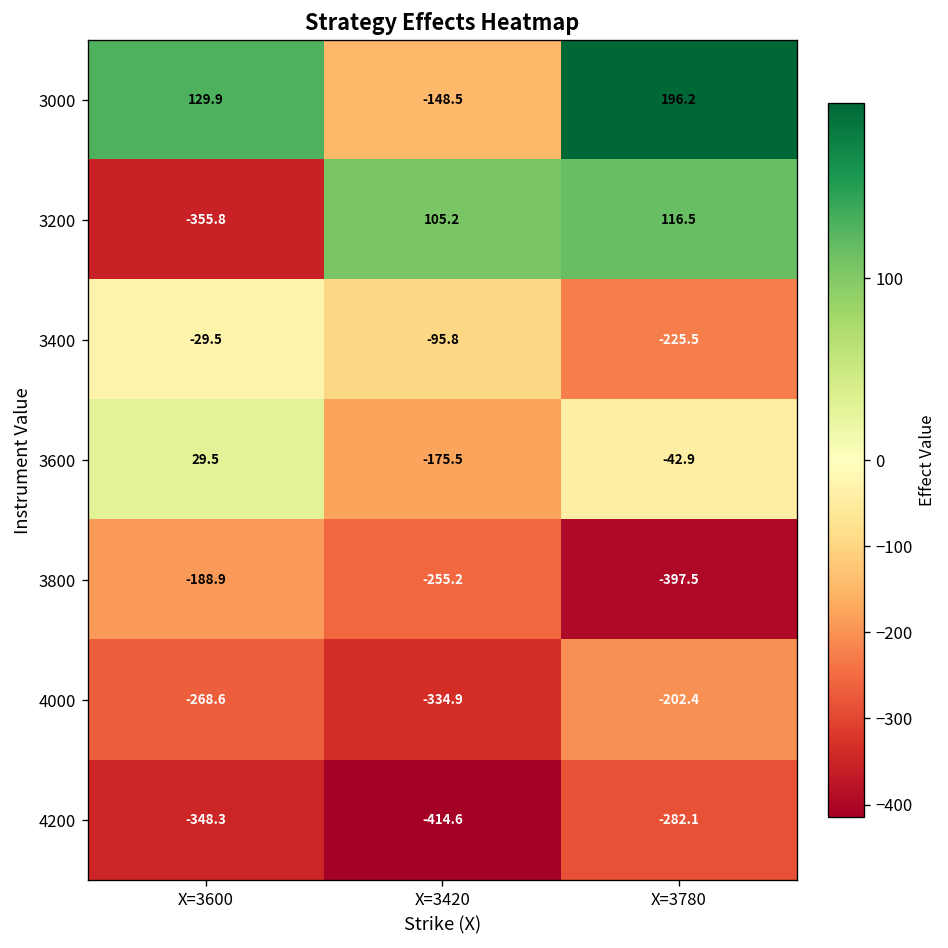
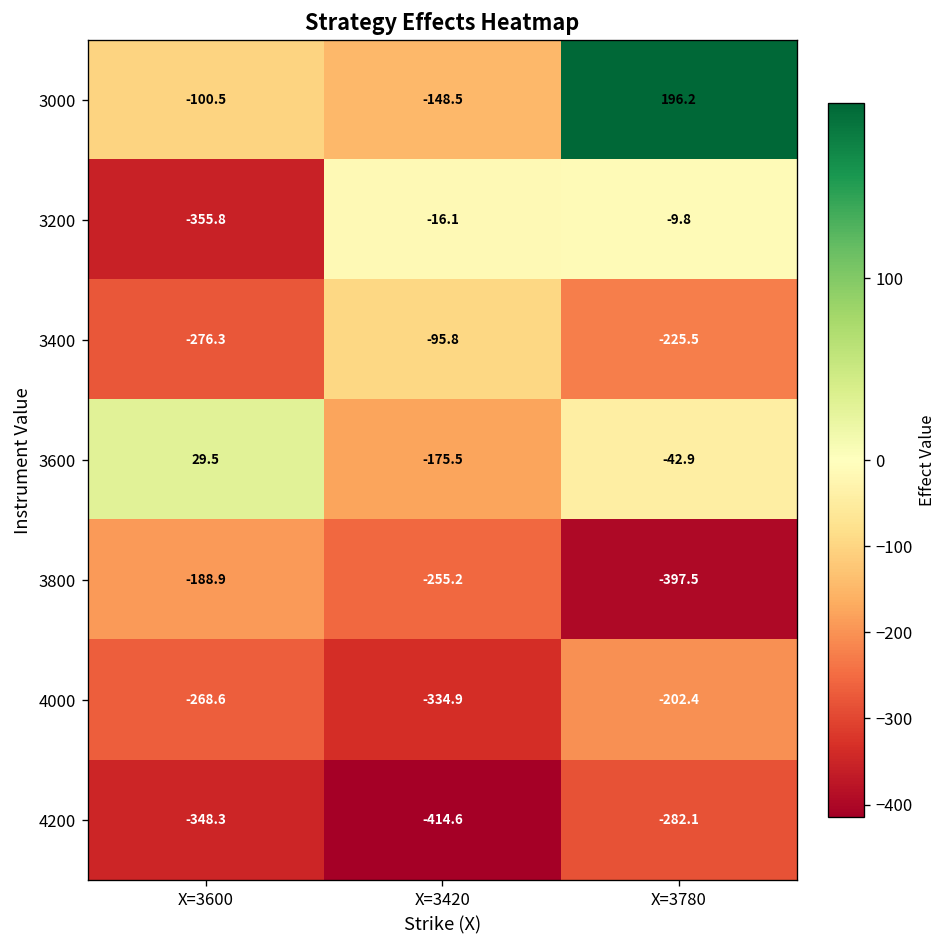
  {
    "3000": {
-     "X=3600": 129.9,
+     "X=3600": -100.5,
      "X=3420": -148.5,
      "X=3780": 196.2
    },
    "3200": {
      "X=3600": -355.8,
-     "X=3420": 105.2,
-     "X=3780": 116.5
+     "X=3420": -16.1,
+     "X=3780": -9.8
    },
    "3400": {
-     "X=3600": -29.5,
+     "X=3600": -276.3,
      "X=3420": -95.8,
      "X=3780": -225.5
    },
    "3600": {
      "X=3600": 29.5,
      "X=3420": -175.5,
      "X=3780": -42.9
    },
    "3800": {
      "X=3600": -188.9,
      "X=3420": -255.2,
      "X=3780": -397.5
    },
    "4000": {
      "X=3600": -268.6,
      "X=3420": -334.9,
      "X=3780": -202.4
    },
    "4200": {
      "X=3600": -348.3,
      "X=3420": -414.6,
      "X=3780": -282.1
    }
  }
